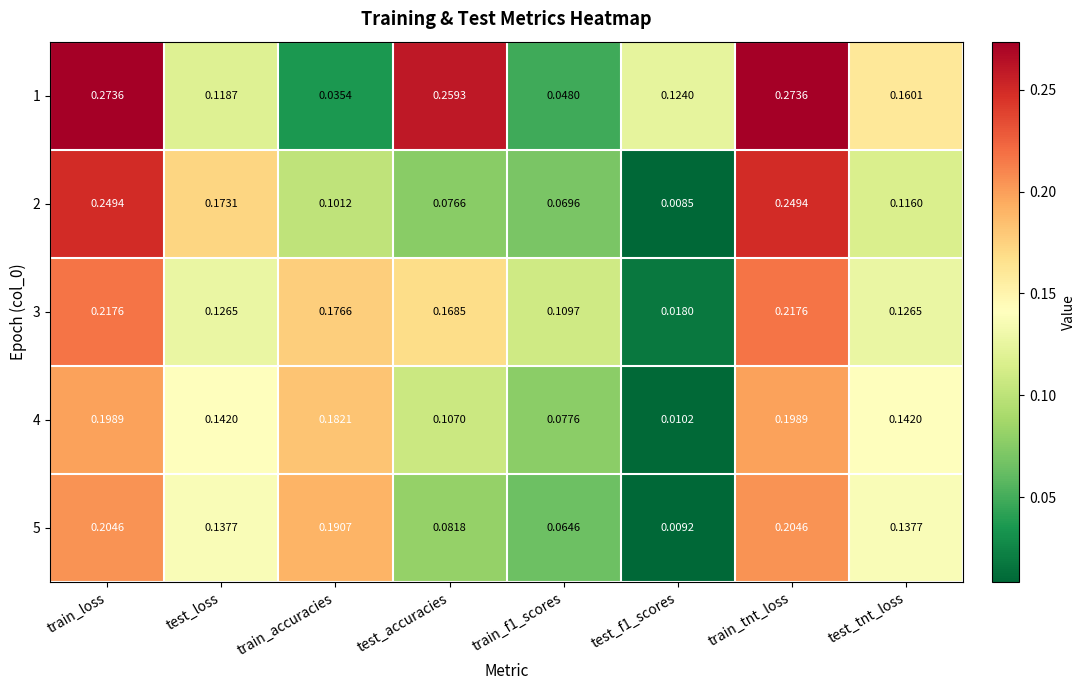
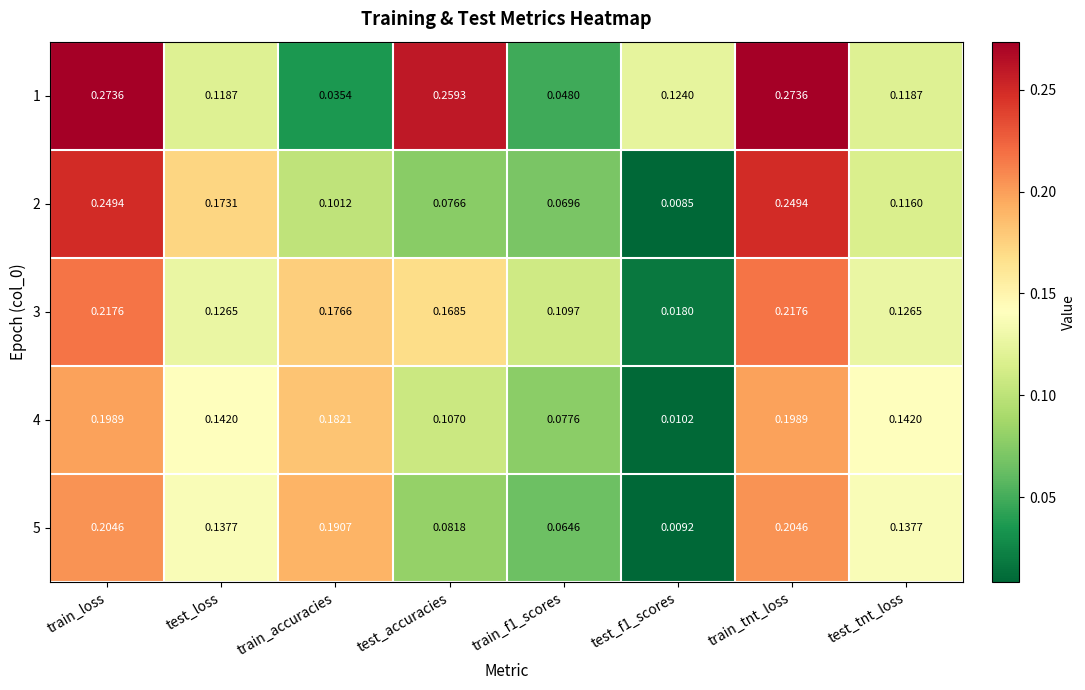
  {
    "1": {
      "train_loss": 0.2736,
      "test_loss": 0.1187,
      "train_accuracies": 0.0354,
      "test_accuracies": 0.2593,
      "train_f1_scores": 0.0480,
      "test_f1_scores": 0.1240,
      "train_tnt_loss": 0.2736,
-     "test_tnt_loss": 0.1601
+     "test_tnt_loss": 0.1187
    },
    "2": {
      "train_loss": 0.2494,
      "test_loss": 0.1731,
      "train_accuracies": 0.1012,
      "test_accuracies": 0.0766,
      "train_f1_scores": 0.0696,
      "test_f1_scores": 0.0085,
      "train_tnt_loss": 0.2494,
      "test_tnt_loss": 0.1160
    },
    "3": {
      "train_loss": 0.2176,
      "test_loss": 0.1265,
      "train_accuracies": 0.1766,
      "test_accuracies": 0.1685,
      "train_f1_scores": 0.1097,
      "test_f1_scores": 0.0180,
      "train_tnt_loss": 0.2176,
      "test_tnt_loss": 0.1265
    },
    "4": {
      "train_loss": 0.1989,
      "test_loss": 0.1420,
      "train_accuracies": 0.1821,
      "test_accuracies": 0.1070,
      "train_f1_scores": 0.0776,
      "test_f1_scores": 0.0102,
      "train_tnt_loss": 0.1989,
      "test_tnt_loss": 0.1420
    },
    "5": {
      "train_loss": 0.2046,
      "test_loss": 0.1377,
      "train_accuracies": 0.1907,
      "test_accuracies": 0.0818,
      "train_f1_scores": 0.0646,
      "test_f1_scores": 0.0092,
      "train_tnt_loss": 0.2046,
      "test_tnt_loss": 0.1377
    }
  }
